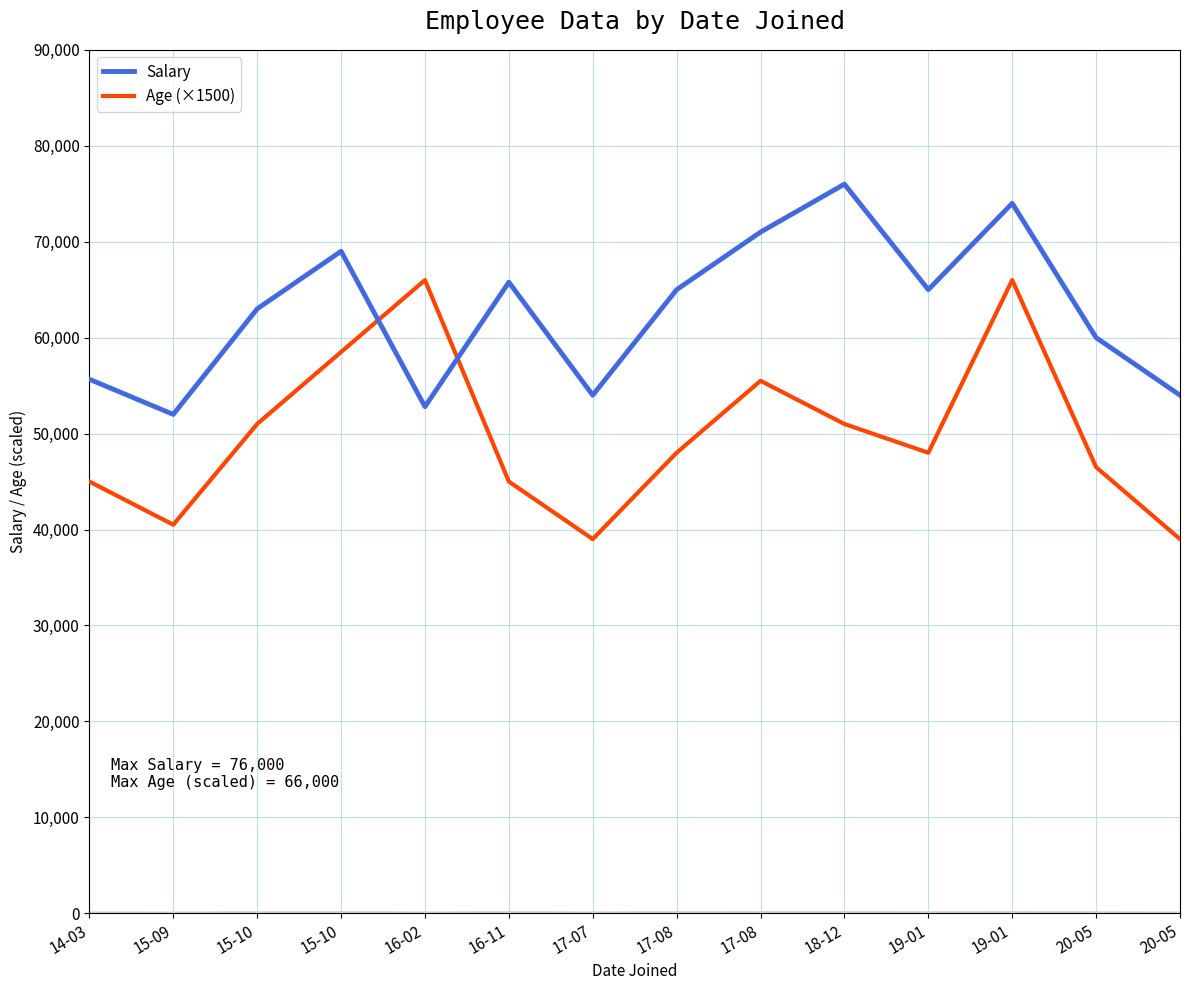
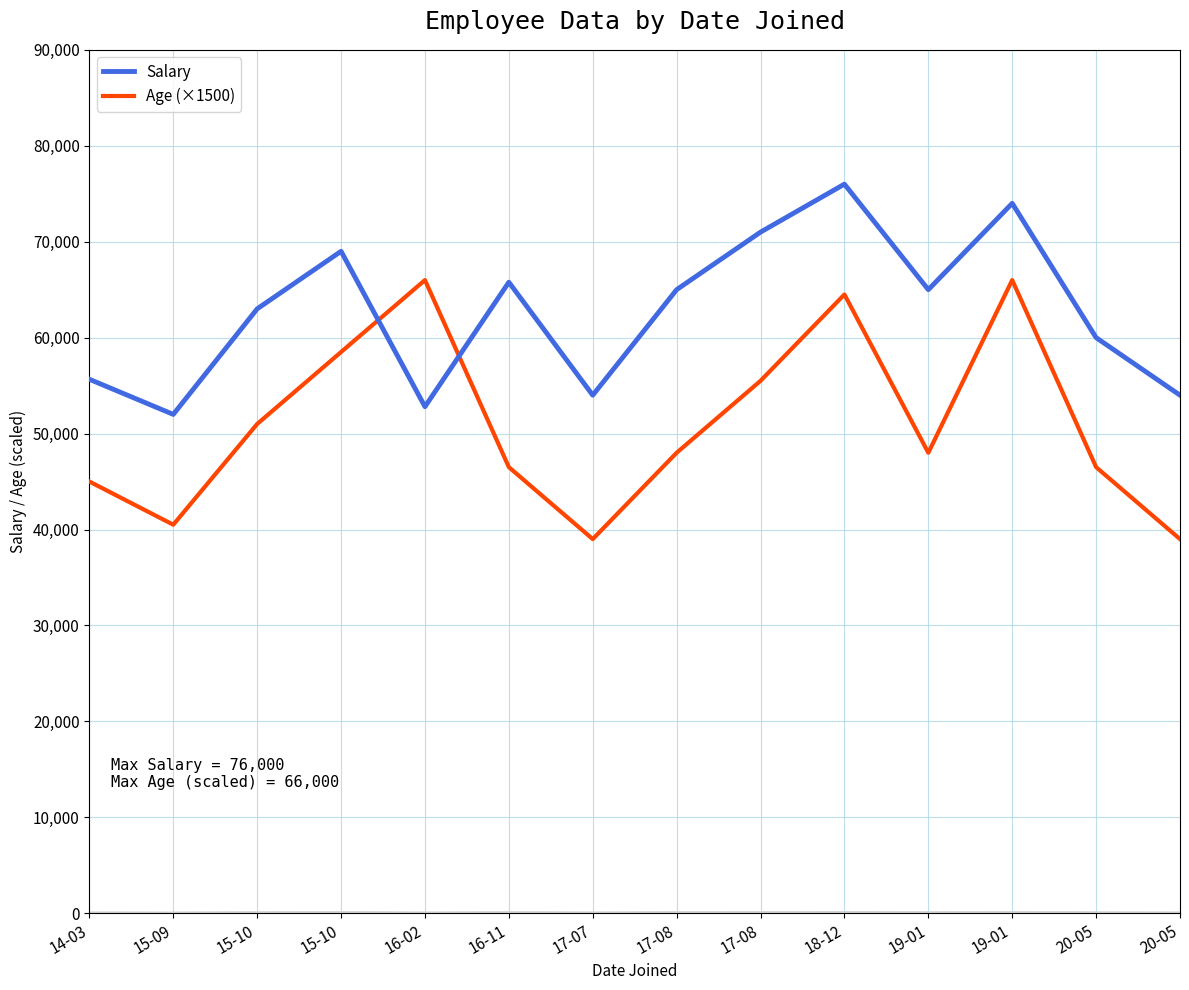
  {
    "Salary": {
      "14-03": "56,000",
      "15-09": "52,000",
      "16-02": "53,000",
      "16-11": "66,000",
      "17-07": "54,000",
      "18-12": "76,000"
    },
    "Age (×1500)": {
      "14-03": "45,000",
      "15-09": "41,000",
      "16-02": "66,000",
-     "16-11": "45,000",
+     "16-11": "47,000",
      "17-07": "39,000",
-     "18-12": "51,000"
+     "18-12": "65,000"
    }
  }
